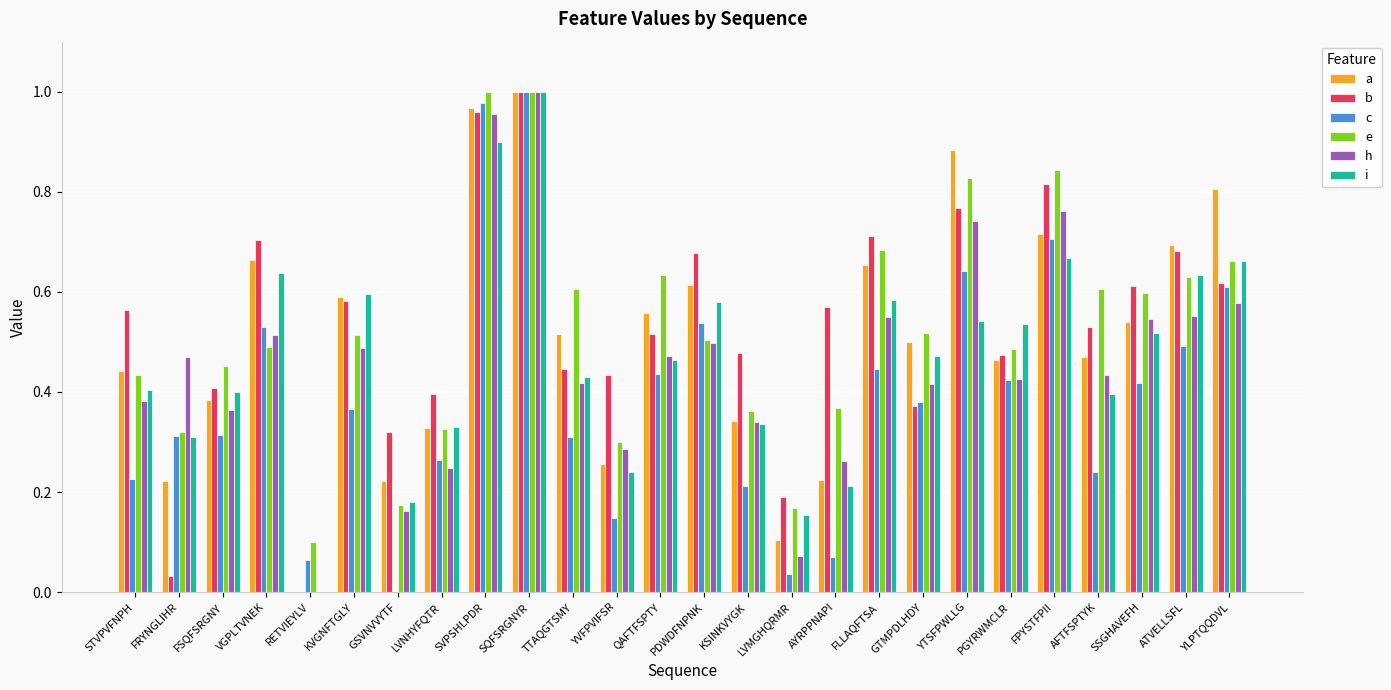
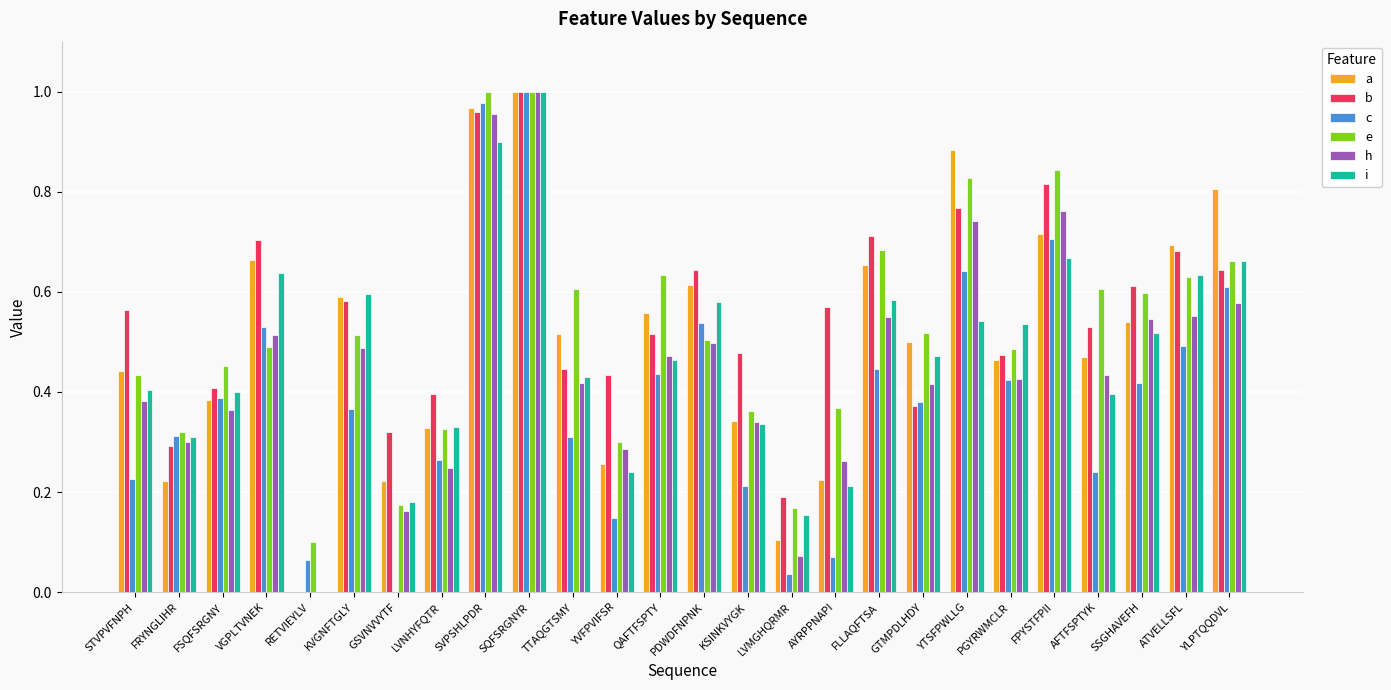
  {
    "a": {
      "STVPVFNPH": 0.44,
      "FRYNGLIHR": 0.22,
      "FSQFSRGNY": 0.38,
      "VGPLTVNEK": 0.66,
      "RETVIEYLV": 0.00,
      "KVGNFTGLY": 0.59,
      "GSVNVVYTF": 0.22,
      "LVNHYFQTR": 0.33,
      "SVPSHLPDR": 0.97,
      "SQFSRGNYR": 1.00,
      "TTAQGTSMY": 0.52,
      "YVFPVIFSR": 0.26,
      "QAFTFSPTY": 0.56,
      "PDWDFNPNK": 0.61,
      "KSINKVYGK": 0.34,
      "LVMGHQRMR": 0.10,
      "AYRPPNAPI": 0.22,
      "FLLAQFTSA": 0.65,
      "GTMPDLHDY": 0.50,
      "YTSFPWLLG": 0.88,
      "PGYRWMCLR": 0.46,
      "FPYSTFPII": 0.71,
      "AFTFSPTYK": 0.47,
      "SSGHAVEFH": 0.54,
      "ATVELLSFL": 0.69,
      "YLPTQQDVL": 0.81
    },
    "b": {
      "STVPVFNPH": 0.56,
-     "FRYNGLIHR": 0.03,
+     "FRYNGLIHR": 0.29,
      "FSQFSRGNY": 0.41,
      "VGPLTVNEK": 0.70,
      "RETVIEYLV": 0.00,
      "KVGNFTGLY": 0.58,
      "GSVNVVYTF": 0.32,
      "LVNHYFQTR": 0.40,
      "SVPSHLPDR": 0.96,
      "SQFSRGNYR": 1.00,
      "TTAQGTSMY": 0.45,
      "YVFPVIFSR": 0.43,
      "QAFTFSPTY": 0.52,
-     "PDWDFNPNK": 0.68,
+     "PDWDFNPNK": 0.64,
      "KSINKVYGK": 0.48,
      "LVMGHQRMR": 0.19,
      "AYRPPNAPI": 0.57,
      "FLLAQFTSA": 0.71,
      "GTMPDLHDY": 0.37,
      "YTSFPWLLG": 0.77,
      "PGYRWMCLR": 0.47,
      "FPYSTFPII": 0.82,
      "AFTFSPTYK": 0.53,
      "SSGHAVEFH": 0.61,
      "ATVELLSFL": 0.68,
-     "YLPTQQDVL": 0.62
+     "YLPTQQDVL": 0.64
    },
    "c": {
      "STVPVFNPH": 0.23,
      "FRYNGLIHR": 0.31,
-     "FSQFSRGNY": 0.31,
+     "FSQFSRGNY": 0.39,
      "VGPLTVNEK": 0.53,
      "RETVIEYLV": 0.06,
      "KVGNFTGLY": 0.37,
      "GSVNVVYTF": 0.00,
      "LVNHYFQTR": 0.26,
      "SVPSHLPDR": 0.98,
      "SQFSRGNYR": 1.00,
      "TTAQGTSMY": 0.31,
      "YVFPVIFSR": 0.15,
      "QAFTFSPTY": 0.44,
      "PDWDFNPNK": 0.54,
      "KSINKVYGK": 0.21,
      "LVMGHQRMR": 0.04,
      "AYRPPNAPI": 0.07,
      "FLLAQFTSA": 0.44,
      "GTMPDLHDY": 0.38,
      "YTSFPWLLG": 0.64,
      "PGYRWMCLR": 0.42,
      "FPYSTFPII": 0.71,
      "AFTFSPTYK": 0.24,
      "SSGHAVEFH": 0.42,
      "ATVELLSFL": 0.49,
      "YLPTQQDVL": 0.61
    },
    "e": {
      "STVPVFNPH": 0.43,
      "FRYNGLIHR": 0.32,
      "FSQFSRGNY": 0.45,
      "VGPLTVNEK": 0.49,
      "RETVIEYLV": 0.10,
      "KVGNFTGLY": 0.51,
      "GSVNVVYTF": 0.17,
      "LVNHYFQTR": 0.33,
      "SVPSHLPDR": 1.00,
      "SQFSRGNYR": 1.00,
      "TTAQGTSMY": 0.61,
      "YVFPVIFSR": 0.30,
      "QAFTFSPTY": 0.63,
      "PDWDFNPNK": 0.50,
      "KSINKVYGK": 0.36,
      "LVMGHQRMR": 0.17,
      "AYRPPNAPI": 0.37,
      "FLLAQFTSA": 0.68,
      "GTMPDLHDY": 0.52,
      "YTSFPWLLG": 0.83,
      "PGYRWMCLR": 0.49,
      "FPYSTFPII": 0.84,
      "AFTFSPTYK": 0.61,
      "SSGHAVEFH": 0.60,
      "ATVELLSFL": 0.63,
      "YLPTQQDVL": 0.66
    },
    "h": {
      "STVPVFNPH": 0.38,
-     "FRYNGLIHR": 0.47,
+     "FRYNGLIHR": 0.30,
      "FSQFSRGNY": 0.36,
      "VGPLTVNEK": 0.51,
      "RETVIEYLV": 0.00,
      "KVGNFTGLY": 0.49,
      "GSVNVVYTF": 0.16,
      "LVNHYFQTR": 0.25,
      "SVPSHLPDR": 0.95,
      "SQFSRGNYR": 1.00,
      "TTAQGTSMY": 0.42,
      "YVFPVIFSR": 0.29,
      "QAFTFSPTY": 0.47,
      "PDWDFNPNK": 0.50,
      "KSINKVYGK": 0.34,
      "LVMGHQRMR": 0.07,
      "AYRPPNAPI": 0.26,
      "FLLAQFTSA": 0.55,
      "GTMPDLHDY": 0.42,
      "YTSFPWLLG": 0.74,
      "PGYRWMCLR": 0.43,
      "FPYSTFPII": 0.76,
      "AFTFSPTYK": 0.43,
      "SSGHAVEFH": 0.54,
      "ATVELLSFL": 0.55,
      "YLPTQQDVL": 0.58
    },
    "i": {
      "STVPVFNPH": 0.40,
      "FRYNGLIHR": 0.31,
      "FSQFSRGNY": 0.40,
      "VGPLTVNEK": 0.64,
      "RETVIEYLV": 0.00,
      "KVGNFTGLY": 0.60,
      "GSVNVVYTF": 0.18,
      "LVNHYFQTR": 0.33,
      "SVPSHLPDR": 0.90,
      "SQFSRGNYR": 1.00,
      "TTAQGTSMY": 0.43,
      "YVFPVIFSR": 0.24,
      "QAFTFSPTY": 0.46,
      "PDWDFNPNK": 0.58,
      "KSINKVYGK": 0.34,
      "LVMGHQRMR": 0.15,
      "AYRPPNAPI": 0.21,
      "FLLAQFTSA": 0.58,
      "GTMPDLHDY": 0.47,
      "YTSFPWLLG": 0.54,
      "PGYRWMCLR": 0.54,
      "FPYSTFPII": 0.67,
      "AFTFSPTYK": 0.40,
      "SSGHAVEFH": 0.52,
      "ATVELLSFL": 0.63,
      "YLPTQQDVL": 0.66
    }
  }
